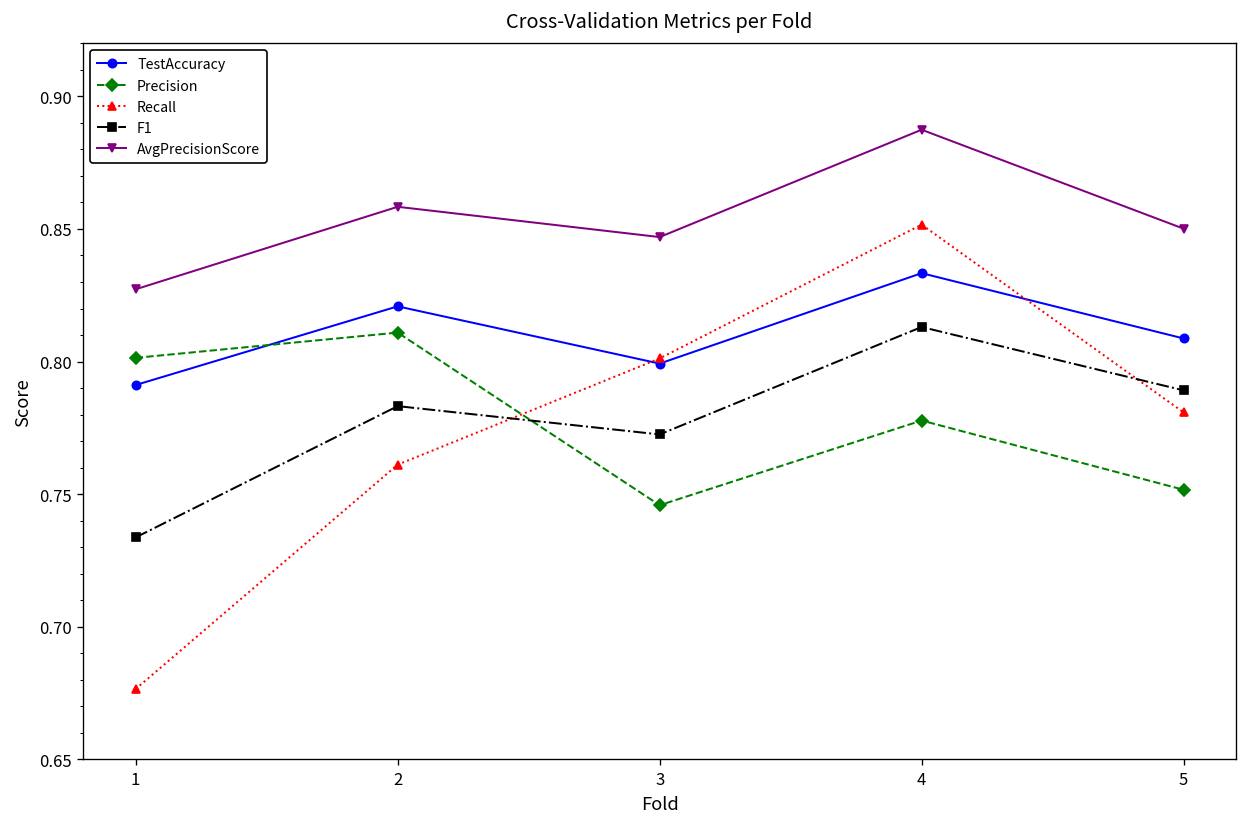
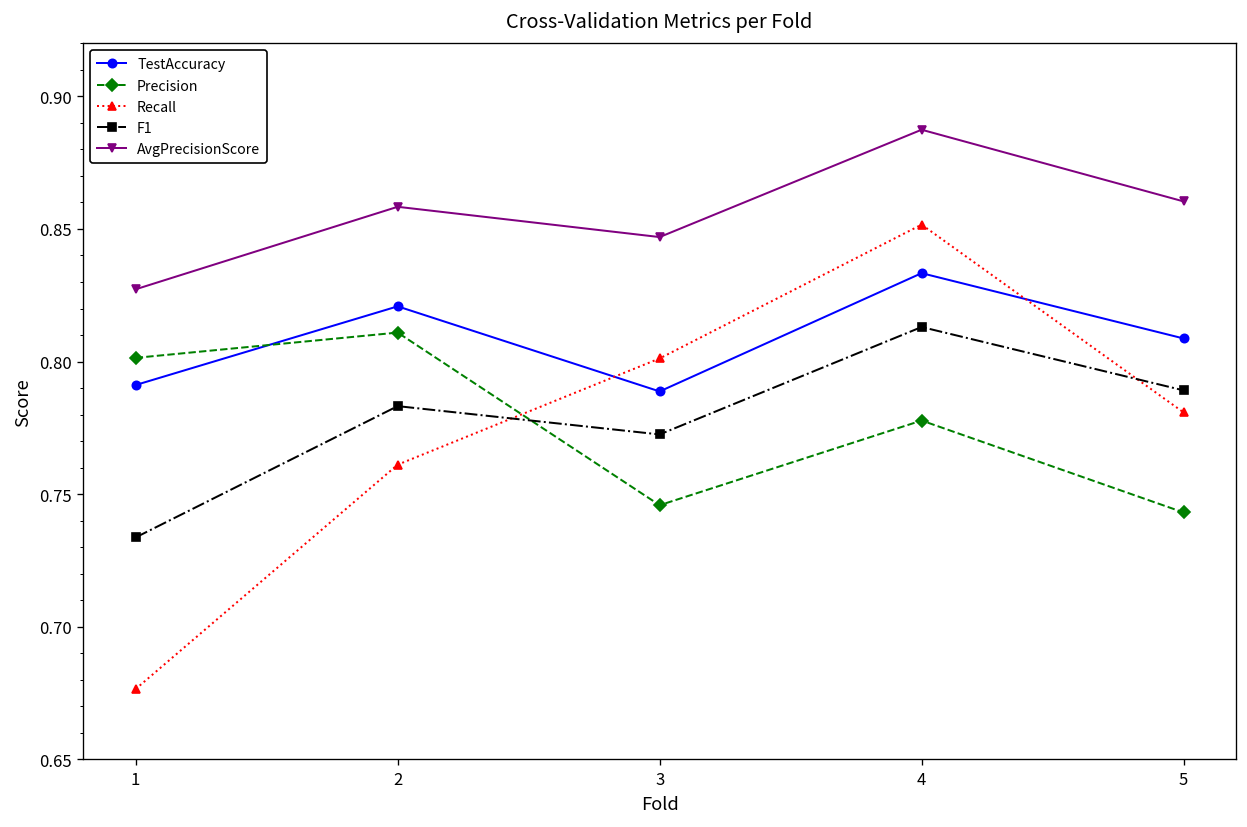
  {
    "TestAccuracy": {
      "1": 0.791,
      "2": 0.821,
-     "3": 0.799,
+     "3": 0.789,
      "4": 0.833,
      "5": 0.809
    },
    "Precision": {
      "1": 0.801,
      "2": 0.811,
      "3": 0.746,
      "4": 0.778,
-     "5": 0.752
+     "5": 0.743
    },
    "Recall": {
      "1": 0.677,
      "2": 0.761,
      "3": 0.801,
      "4": 0.852,
      "5": 0.781
    },
    "F1": {
      "1": 0.734,
      "2": 0.783,
      "3": 0.773,
      "4": 0.813,
      "5": 0.789
    },
    "AvgPrecisionScore": {
      "1": 0.827,
      "2": 0.858,
      "3": 0.847,
      "4": 0.887,
-     "5": 0.850
+     "5": 0.860
    }
  }
